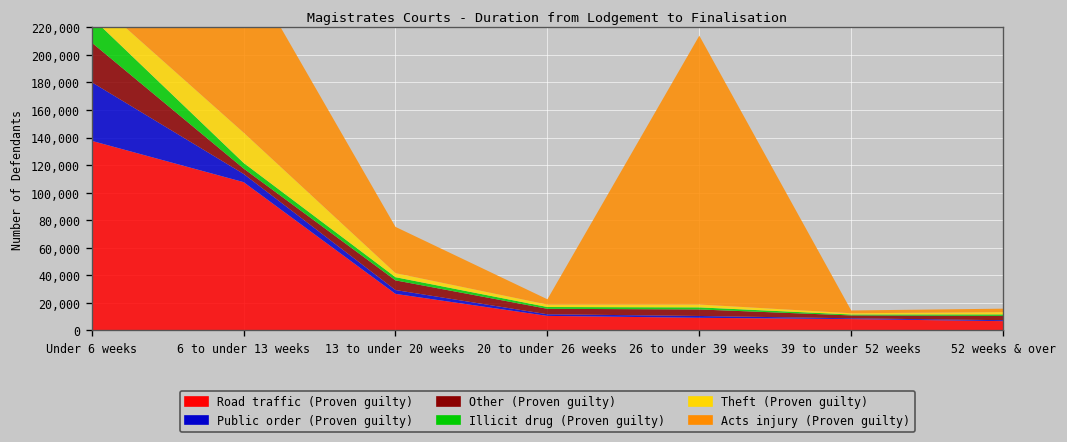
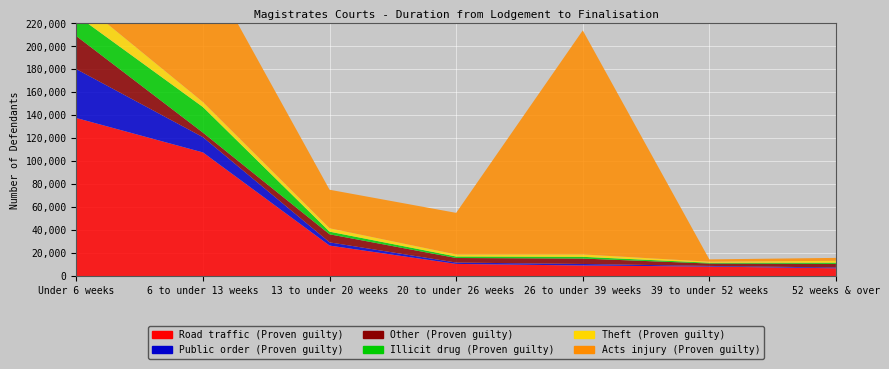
  {
    "Road traffic (Proven guilty)": {
      "Under 6 weeks": "138,000",
      "6 to under 13 weeks": "108,000",
      "13 to under 20 weeks": "27,000"
    },
    "Public order (Proven guilty)": {
      "Under 6 weeks": "43,000",
-     "6 to under 13 weeks": "6,000",
+     "6 to under 13 weeks": "13,000",
      "13 to under 20 weeks": "3,000"
    },
    "Other (Proven guilty)": {
      "Under 6 weeks": "29,000",
      "6 to under 13 weeks": "4,000",
      "13 to under 20 weeks": "7,000"
    },
    "Illicit drug (Proven guilty)": {
-     "6 to under 13 weeks": "4,000",
+     "6 to under 13 weeks": "22,000",
      "13 to under 20 weeks": "2,000"
    },
    "Theft (Proven guilty)": {
-     "6 to under 13 weeks": "22,000",
+     "6 to under 13 weeks": "4,000",
      "13 to under 20 weeks": "3,000"
    },
    "Acts injury (Proven guilty)": {
      "13 to under 20 weeks": "34,000",
-     "20 to under 26 weeks": "4,000",
+     "20 to under 26 weeks": "36,000",
      "26 to under 39 weeks": "195,000",
      "52 weeks & over": "3,000"
    }
  }
